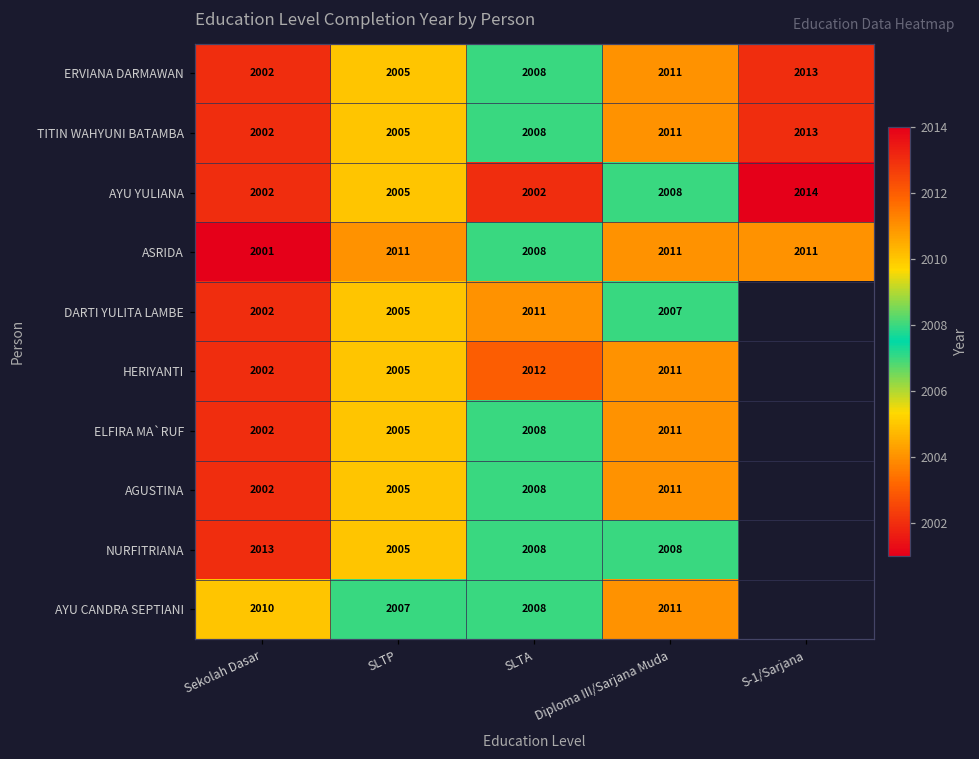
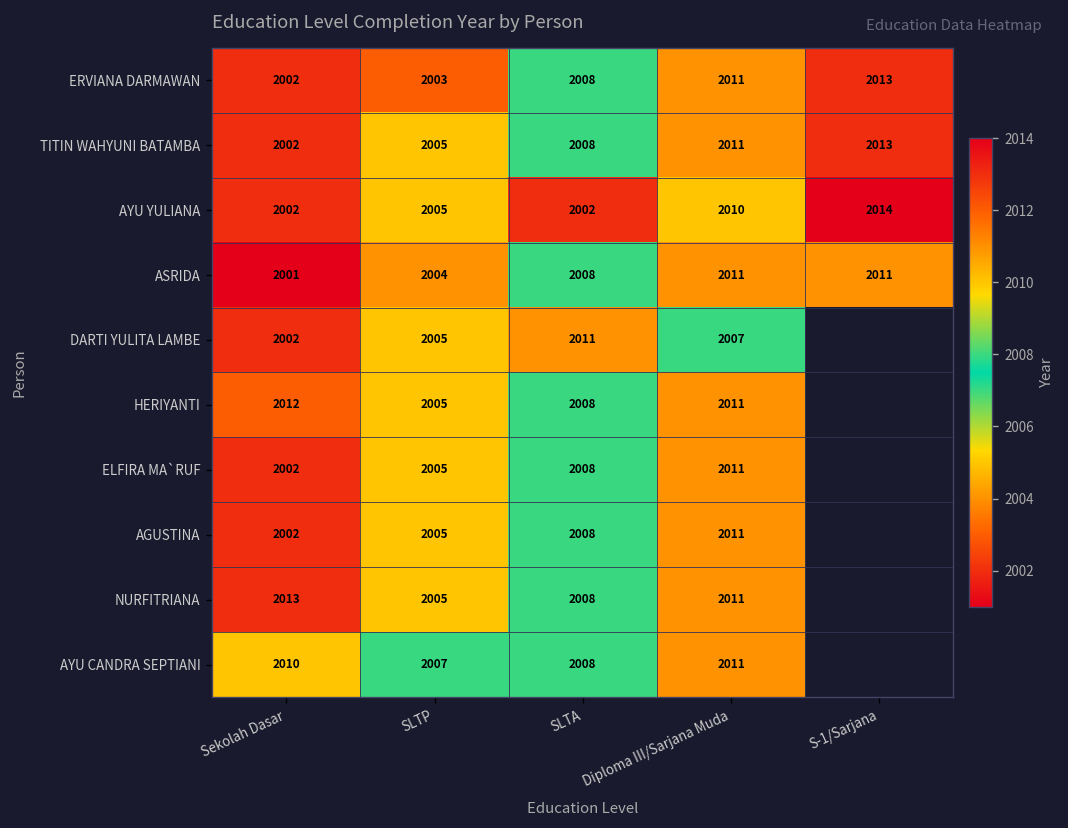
  {
    "ERVIANA DARMAWAN": {
      "Sekolah Dasar": 2002,
-     "SLTP": 2005,
+     "SLTP": 2003,
      "SLTA": 2008,
      "Diploma III/Sarjana Muda": 2011,
      "S-1/Sarjana": 2013
    },
    "TITIN WAHYUNI BATAMBA": {
      "Sekolah Dasar": 2002,
      "SLTP": 2005,
      "SLTA": 2008,
      "Diploma III/Sarjana Muda": 2011,
      "S-1/Sarjana": 2013
    },
    "AYU YULIANA": {
      "Sekolah Dasar": 2002,
      "SLTP": 2005,
      "SLTA": 2002,
-     "Diploma III/Sarjana Muda": 2008,
+     "Diploma III/Sarjana Muda": 2010,
      "S-1/Sarjana": 2014
    },
    "ASRIDA": {
      "Sekolah Dasar": 2001,
-     "SLTP": 2011,
+     "SLTP": 2004,
      "SLTA": 2008,
      "Diploma III/Sarjana Muda": 2011,
      "S-1/Sarjana": 2011
    },
    "DARTI YULITA LAMBE": {
      "Sekolah Dasar": 2002,
      "SLTP": 2005,
      "SLTA": 2011,
      "Diploma III/Sarjana Muda": 2007
    },
    "HERIYANTI": {
-     "Sekolah Dasar": 2002,
+     "Sekolah Dasar": 2012,
      "SLTP": 2005,
-     "SLTA": 2012,
+     "SLTA": 2008,
      "Diploma III/Sarjana Muda": 2011
    },
    "ELFIRA MA`RUF": {
      "Sekolah Dasar": 2002,
      "SLTP": 2005,
      "SLTA": 2008,
      "Diploma III/Sarjana Muda": 2011
    },
    "AGUSTINA": {
      "Sekolah Dasar": 2002,
      "SLTP": 2005,
      "SLTA": 2008,
      "Diploma III/Sarjana Muda": 2011
    },
    "NURFITRIANA": {
      "Sekolah Dasar": 2013,
      "SLTP": 2005,
      "SLTA": 2008,
-     "Diploma III/Sarjana Muda": 2008
+     "Diploma III/Sarjana Muda": 2011
    },
    "AYU CANDRA SEPTIANI": {
      "Sekolah Dasar": 2010,
      "SLTP": 2007,
      "SLTA": 2008,
      "Diploma III/Sarjana Muda": 2011
    }
  }
